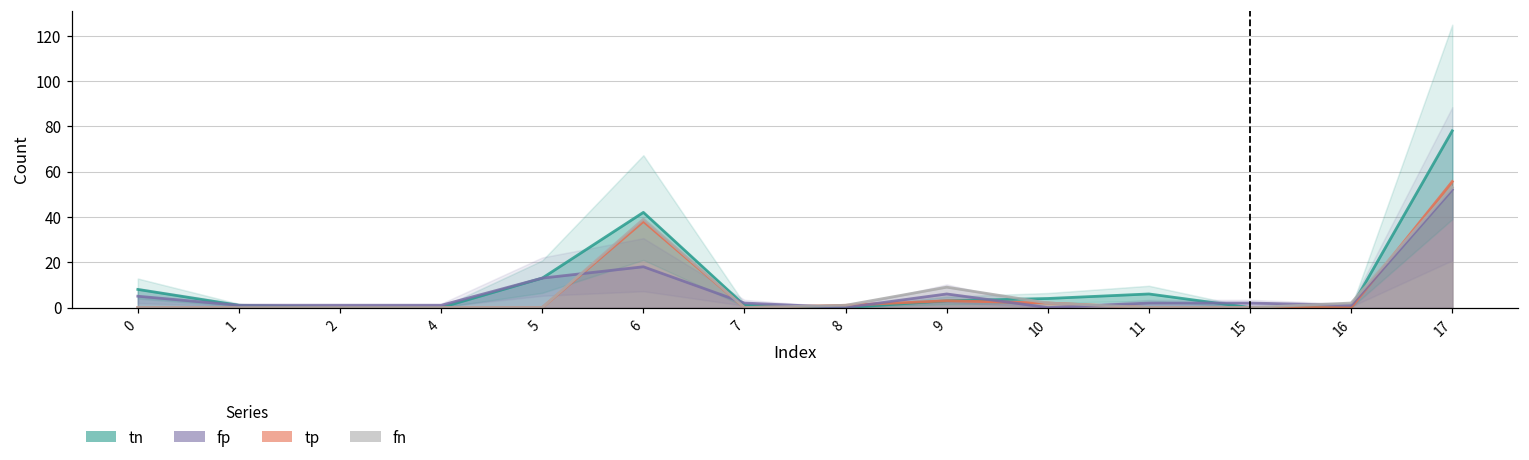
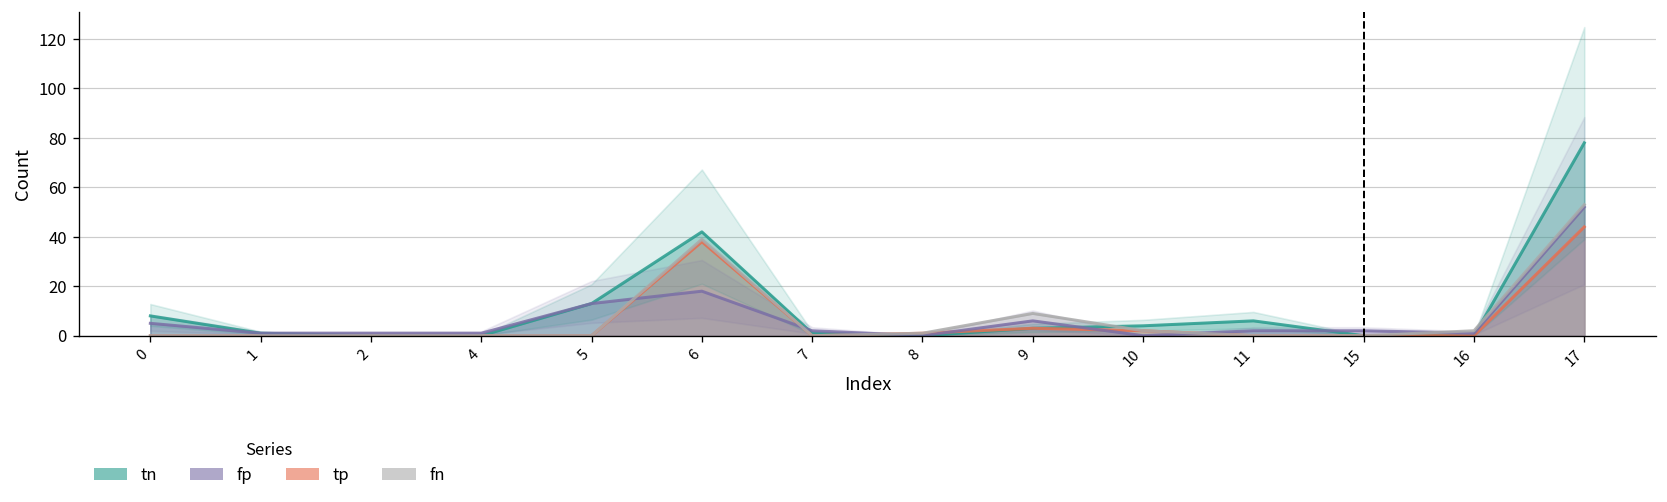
  {
    "tp": {
-     "17": 56
+     "17": 44
    }
  }
